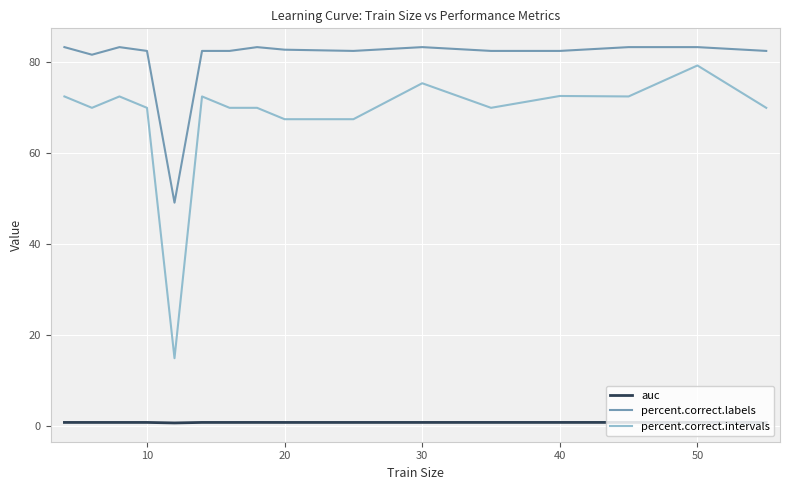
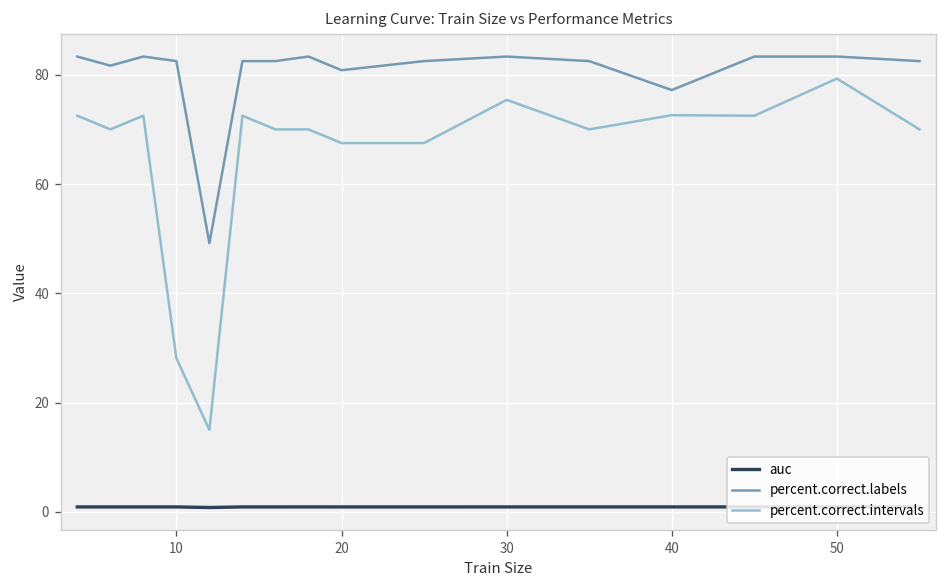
  {
    "auc": {
      "10": 1,
      "20": 1,
      "30": 1,
      "40": 1
    },
    "percent.correct.labels": {
      "10": 83,
-     "20": 83,
+     "20": 81,
      "30": 83,
-     "40": 83,
+     "40": 77,
      "50": 83
    },
    "percent.correct.intervals": {
-     "10": 70,
+     "10": 28,
      "20": 68,
      "30": 75,
      "40": 73,
      "50": 79
    }
  }
